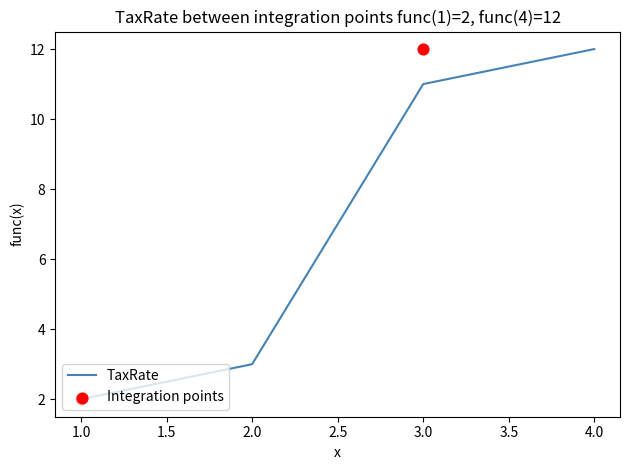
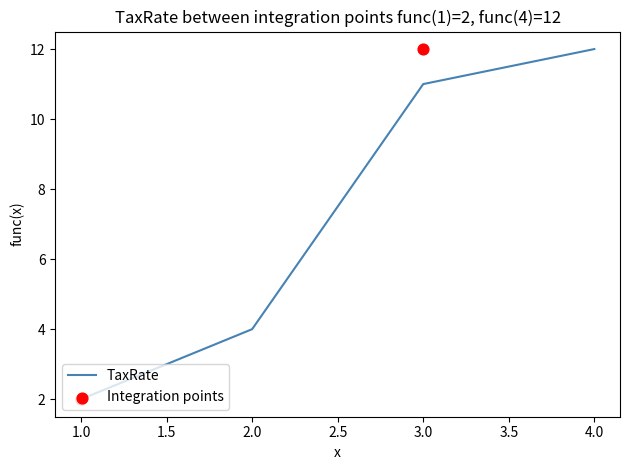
  {
    "TaxRate": {
-     "2.0": 3,
+     "2.0": 4,
      "3.0": 11,
      "4.0": 12
    }
  }
